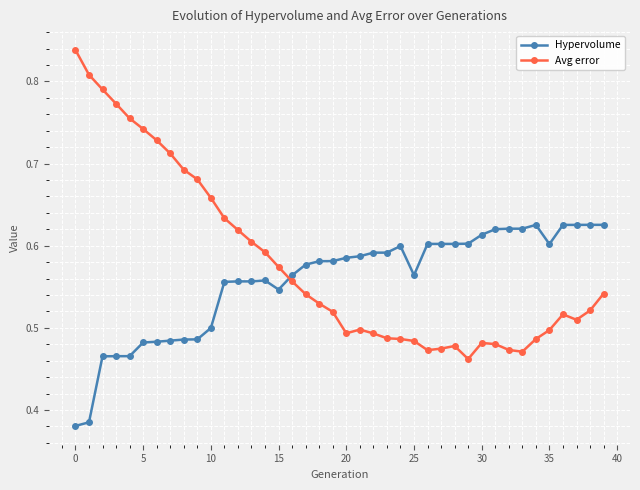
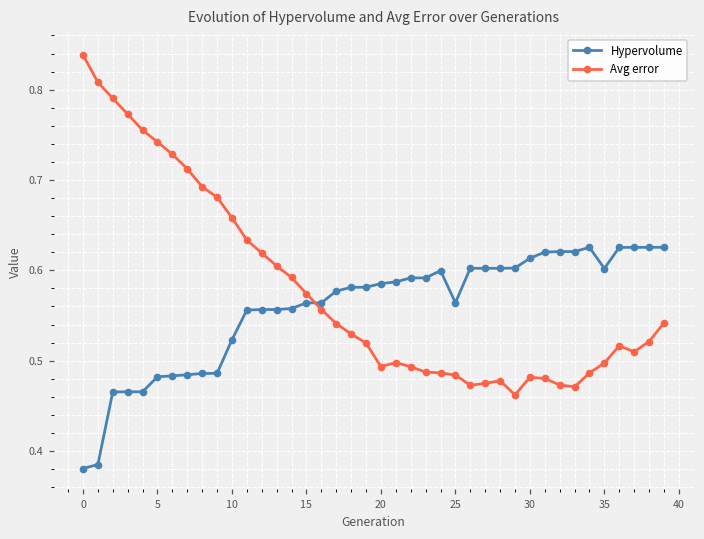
  {
    "Hypervolume": {
      "0": 0.38,
      "5": 0.48,
-     "10": 0.50,
-     "15": 0.55,
+     "10": 0.52,
+     "15": 0.56,
      "20": 0.59,
      "25": 0.56,
      "30": 0.61,
      "35": 0.60
    },
    "Avg error": {
      "0": 0.84,
      "5": 0.74,
      "10": 0.66,
      "15": 0.57,
      "20": 0.49,
      "25": 0.48,
      "30": 0.48,
      "35": 0.50
    }
  }
